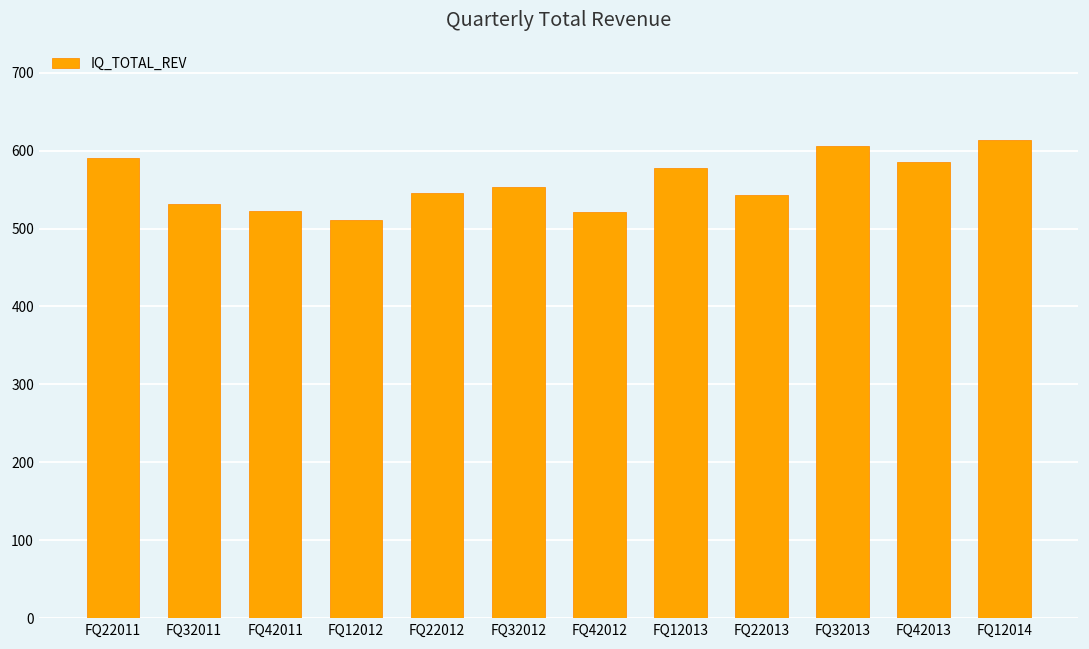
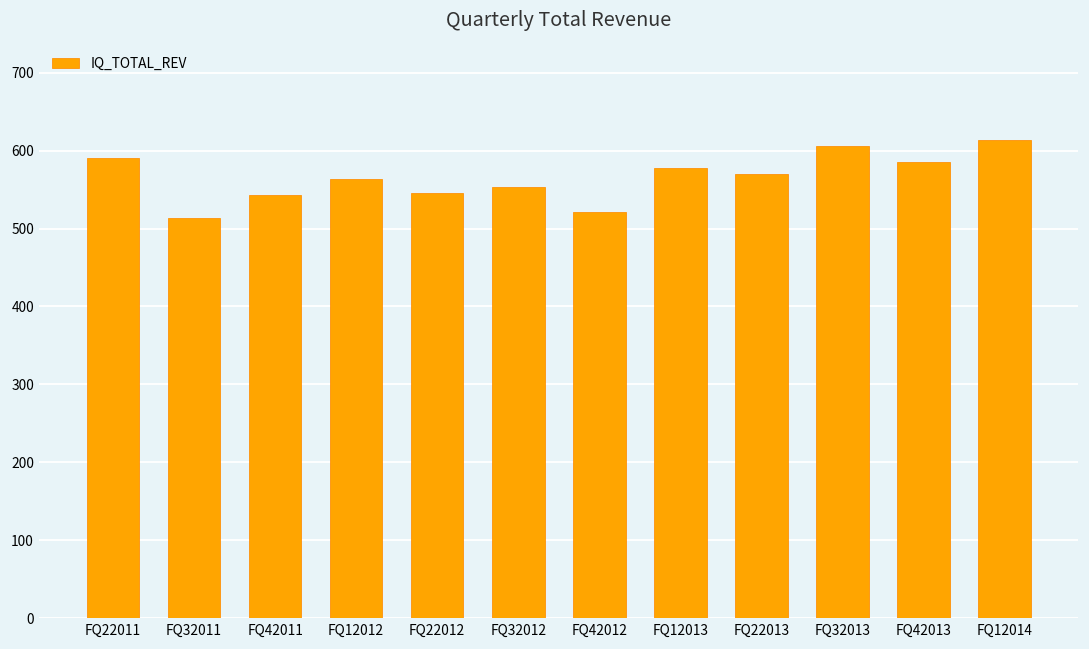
  {
    "FQ22011": 590,
-   "FQ32011": 530,
-   "FQ42011": 520,
-   "FQ12012": 510,
+   "FQ32011": 510,
+   "FQ42011": 540,
+   "FQ12012": 560,
    "FQ22012": 550,
    "FQ32012": 550,
    "FQ42012": 520,
    "FQ12013": 580,
-   "FQ22013": 540,
+   "FQ22013": 570,
    "FQ32013": 610,
    "FQ42013": 590,
    "FQ12014": 610
  }
